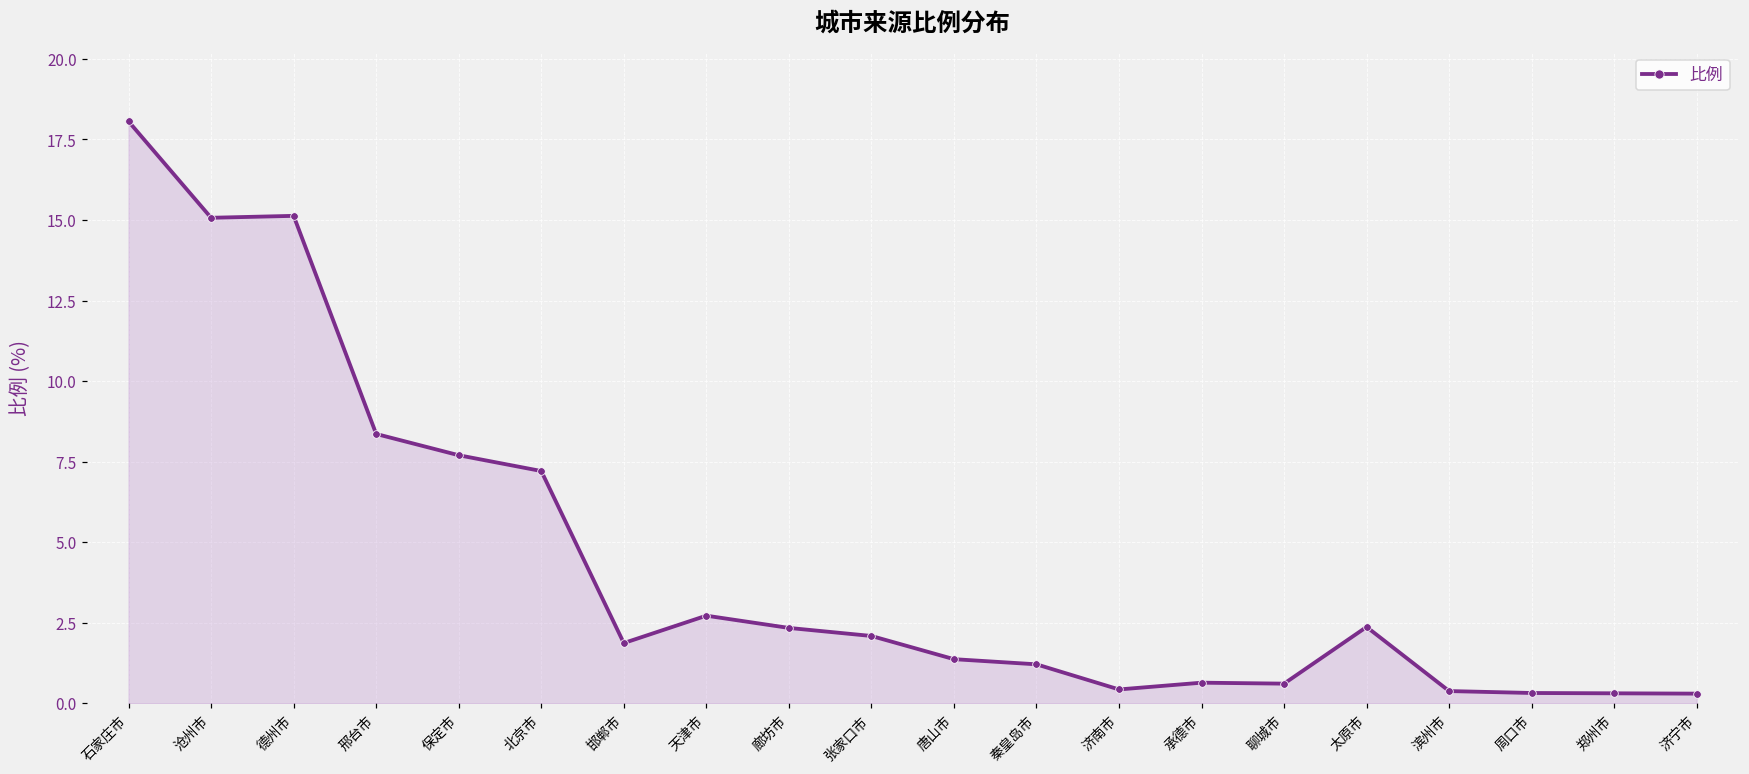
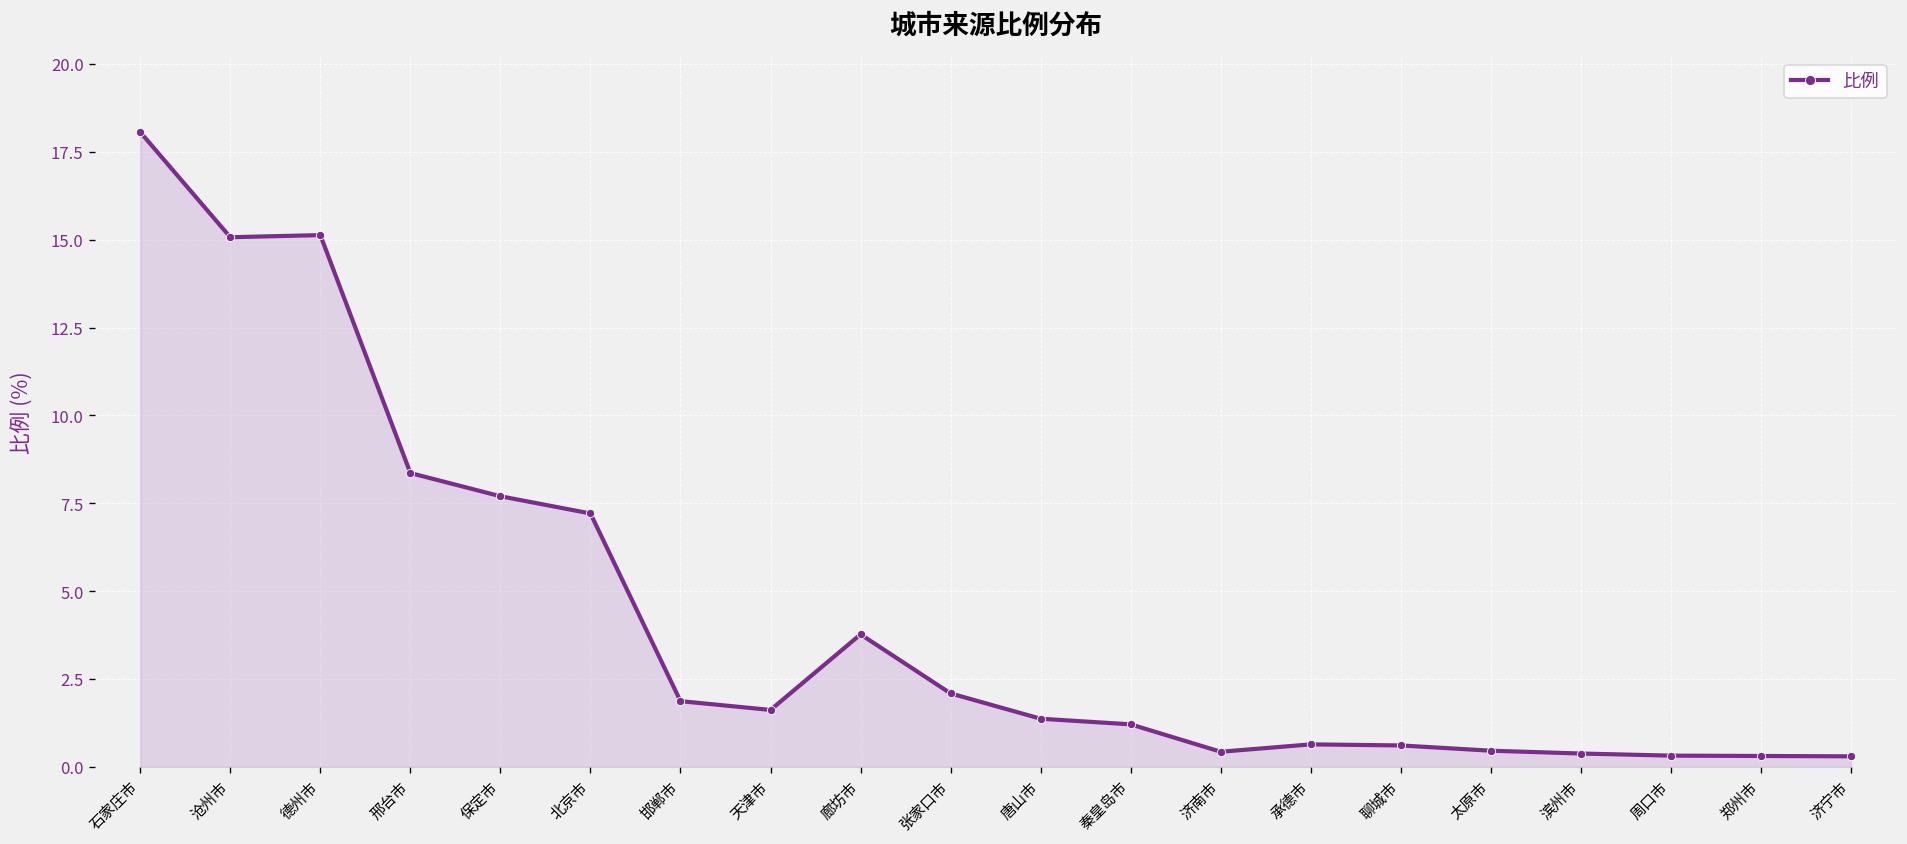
  {
    "石家庄市": 18.1,
    "沧州市": 15.1,
    "德州市": 15.1,
    "邢台市": 8.4,
    "保定市": 7.7,
    "北京市": 7.2,
    "邯郸市": 1.9,
-   "天津市": 2.7,
-   "廊坊市": 2.3,
+   "天津市": 1.6,
+   "廊坊市": 3.8,
    "张家口市": 2.1,
    "唐山市": 1.4,
    "秦皇岛市": 1.2,
    "济南市": 0.4,
    "承德市": 0.6,
    "聊城市": 0.6,
-   "太原市": 2.4,
+   "太原市": 0.5,
    "滨州市": 0.4,
    "周口市": 0.3,
    "郑州市": 0.3,
    "济宁市": 0.3
  }
